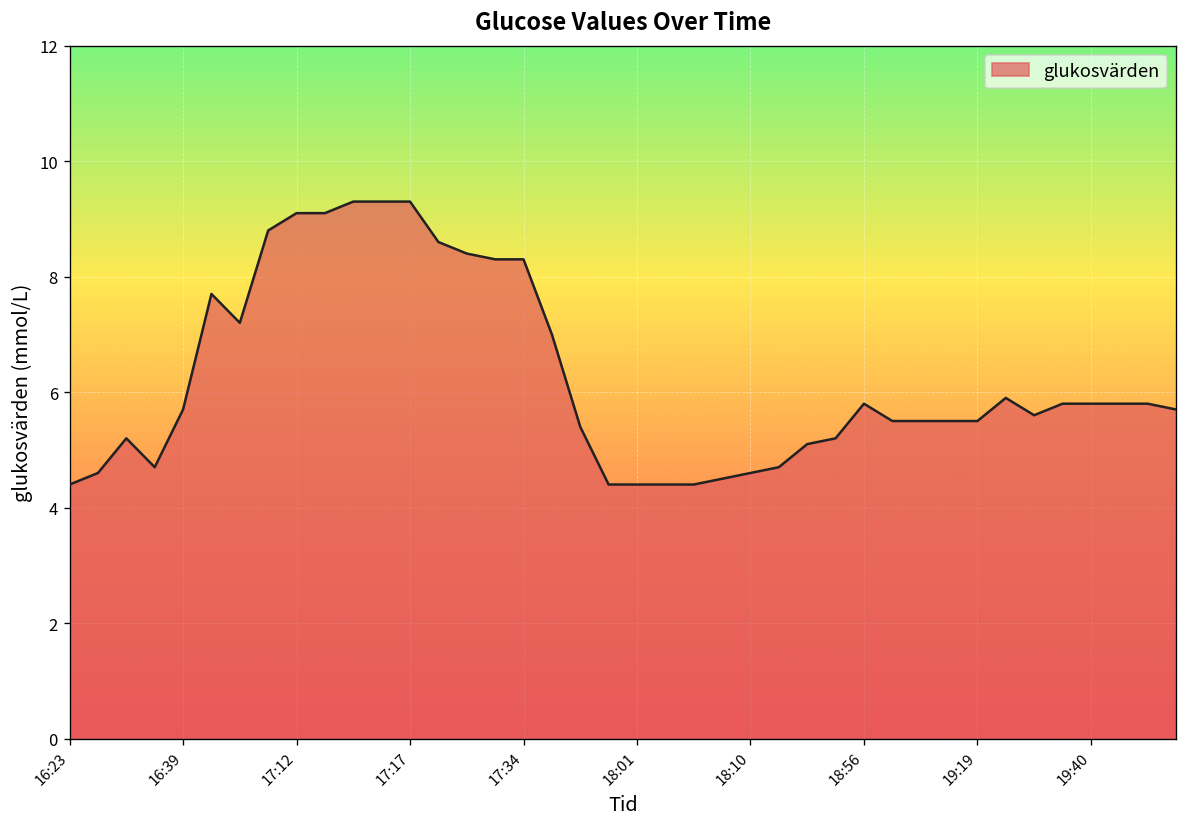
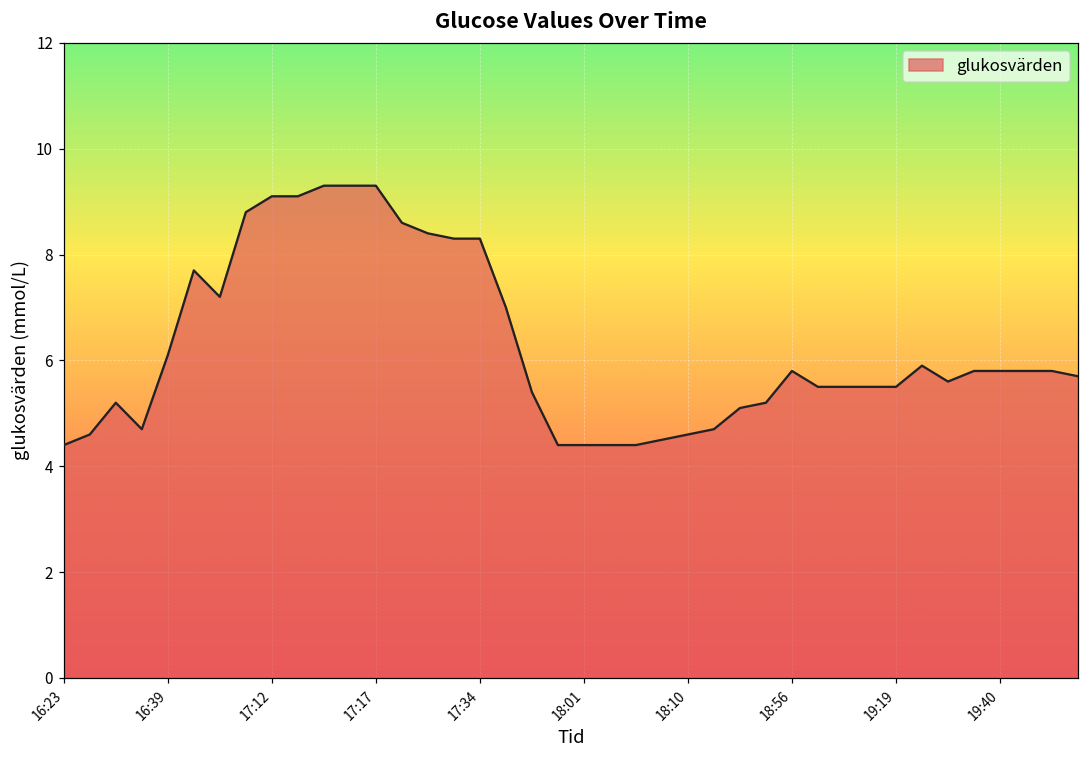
  {
    "16:23": 4.4,
-   "16:39": 5.7,
+   "16:39": 6.1,
    "17:12": 9.1,
    "17:17": 9.3,
    "17:34": 8.3,
    "18:10": 4.6,
    "18:56": 5.8,
    "19:19": 5.5
  }
